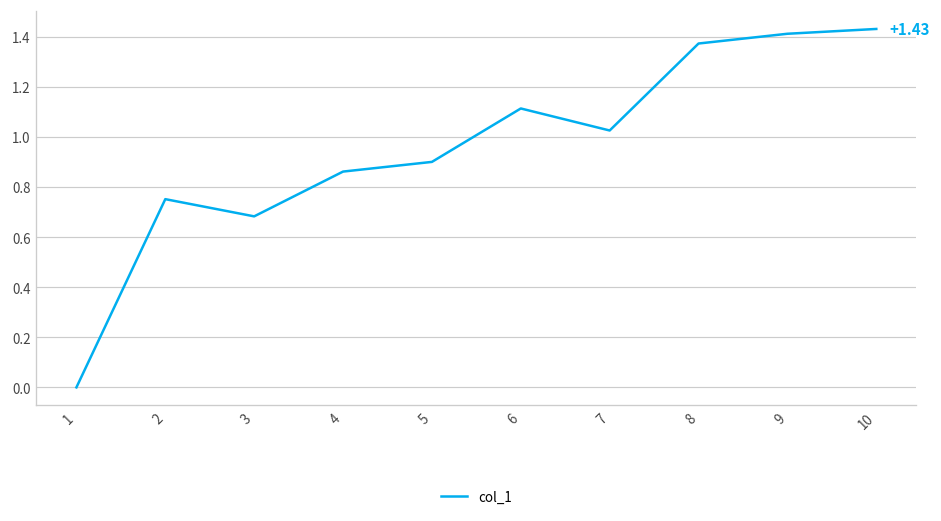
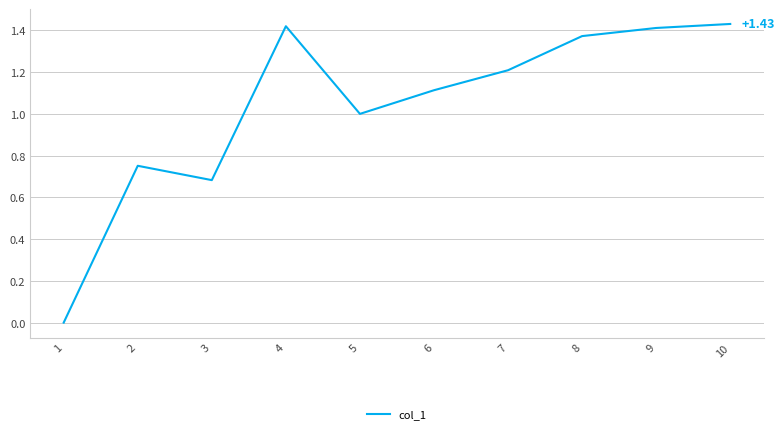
  {
    "1": 0.00,
    "2": 0.75,
    "3": 0.68,
-   "4": 0.86,
-   "5": 0.9,
+   "4": 1.42,
+   "5": 1.0,
    "6": 1.11,
-   "7": 1.03,
+   "7": 1.21,
    "8": 1.37,
    "9": 1.41
  }
